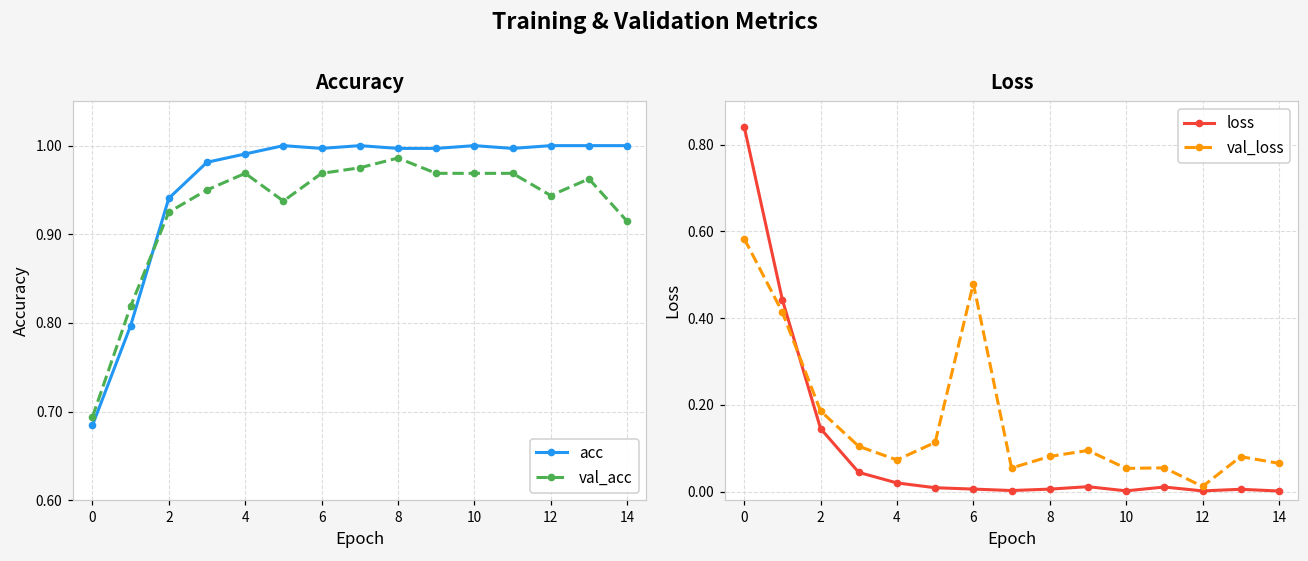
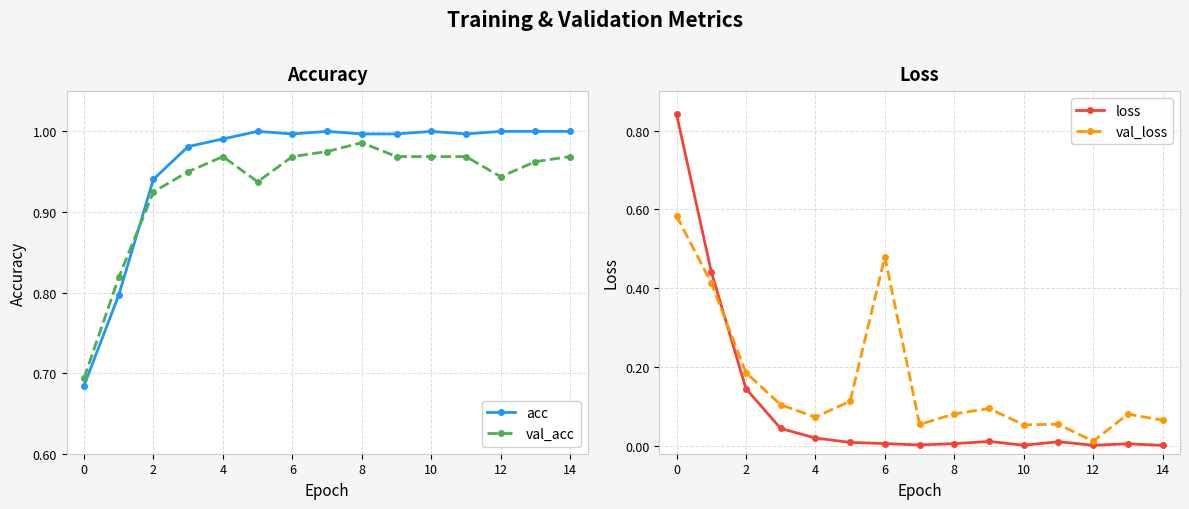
  {
    "Accuracy": {
      "acc": {
        "0": 0.68,
        "2": 0.94,
        "4": 0.99,
        "6": 1.00,
        "8": 1.00,
        "10": 1.00,
        "12": 1.00,
        "14": 1.00
      },
      "val_acc": {
        "0": 0.69,
        "2": 0.93,
        "4": 0.97,
        "6": 0.97,
        "8": 0.99,
        "10": 0.97,
        "12": 0.94,
-       "14": 0.91
+       "14": 0.97
      }
    },
    "Loss": {
      "loss": {
        "0": 0.84,
        "2": 0.15,
        "4": 0.02,
        "6": 0.01,
        "8": 0.01,
        "10": 0.00,
        "12": 0.00,
        "14": 0.00
      },
      "val_loss": {
        "0": 0.58,
        "2": 0.19,
        "4": 0.07,
        "6": 0.48,
        "8": 0.08,
        "10": 0.05,
        "12": 0.01,
        "14": 0.07
      }
    }
  }
